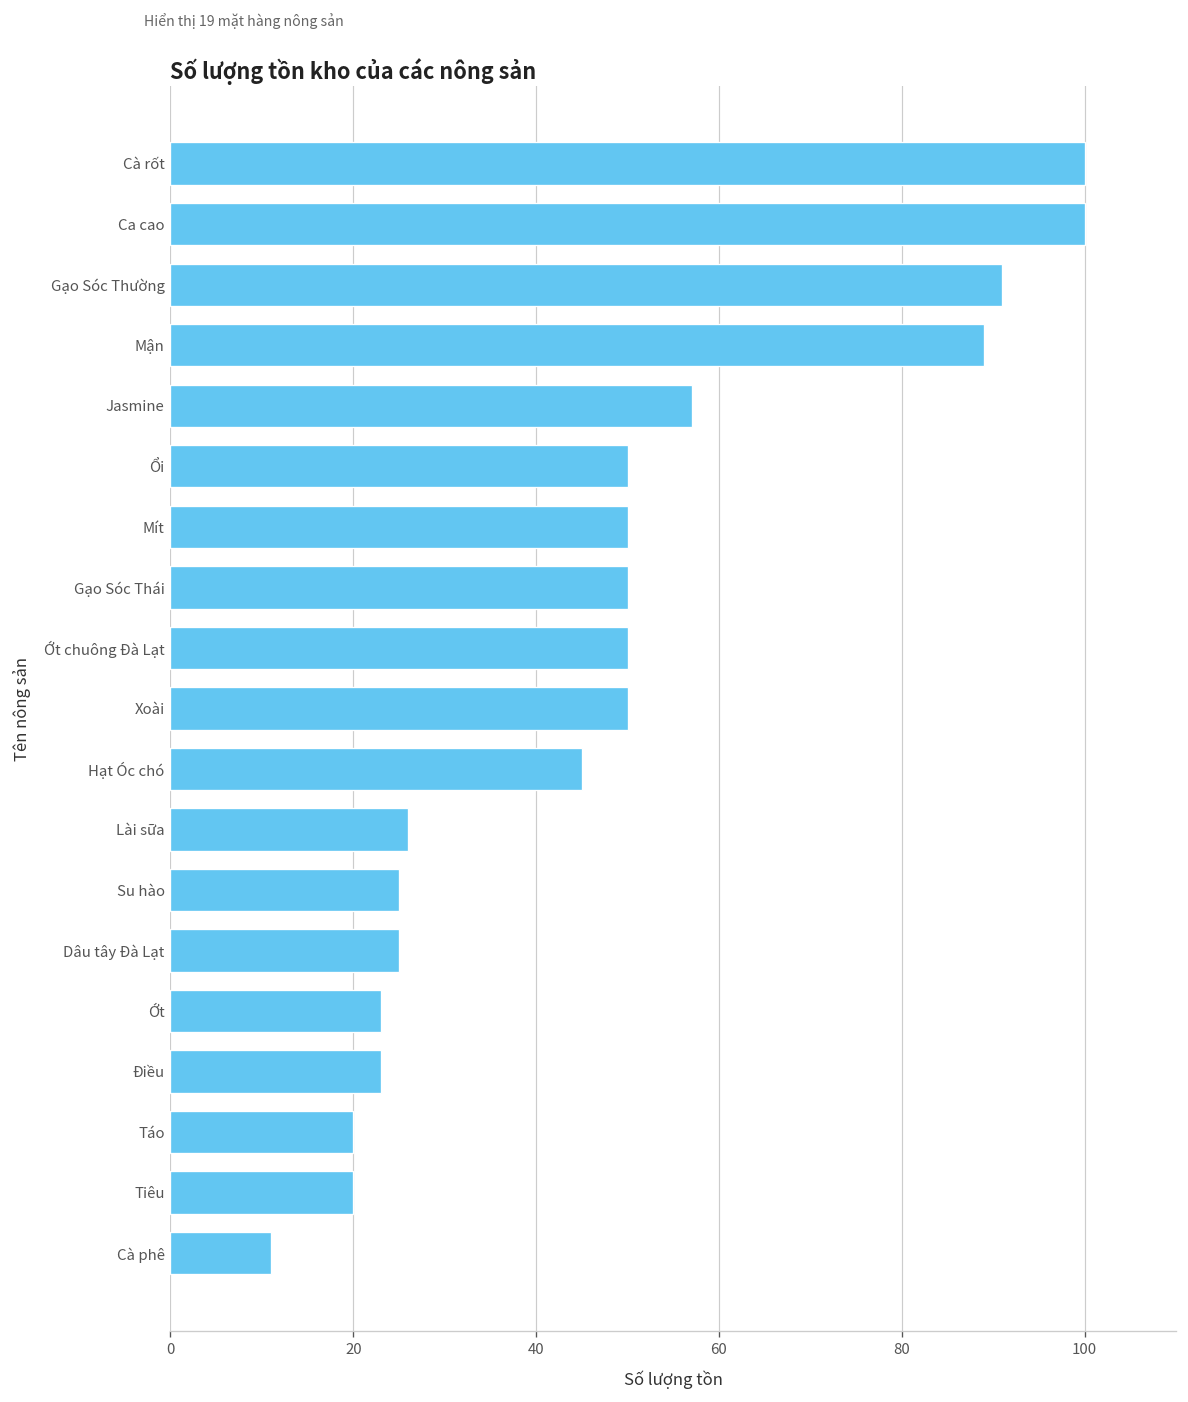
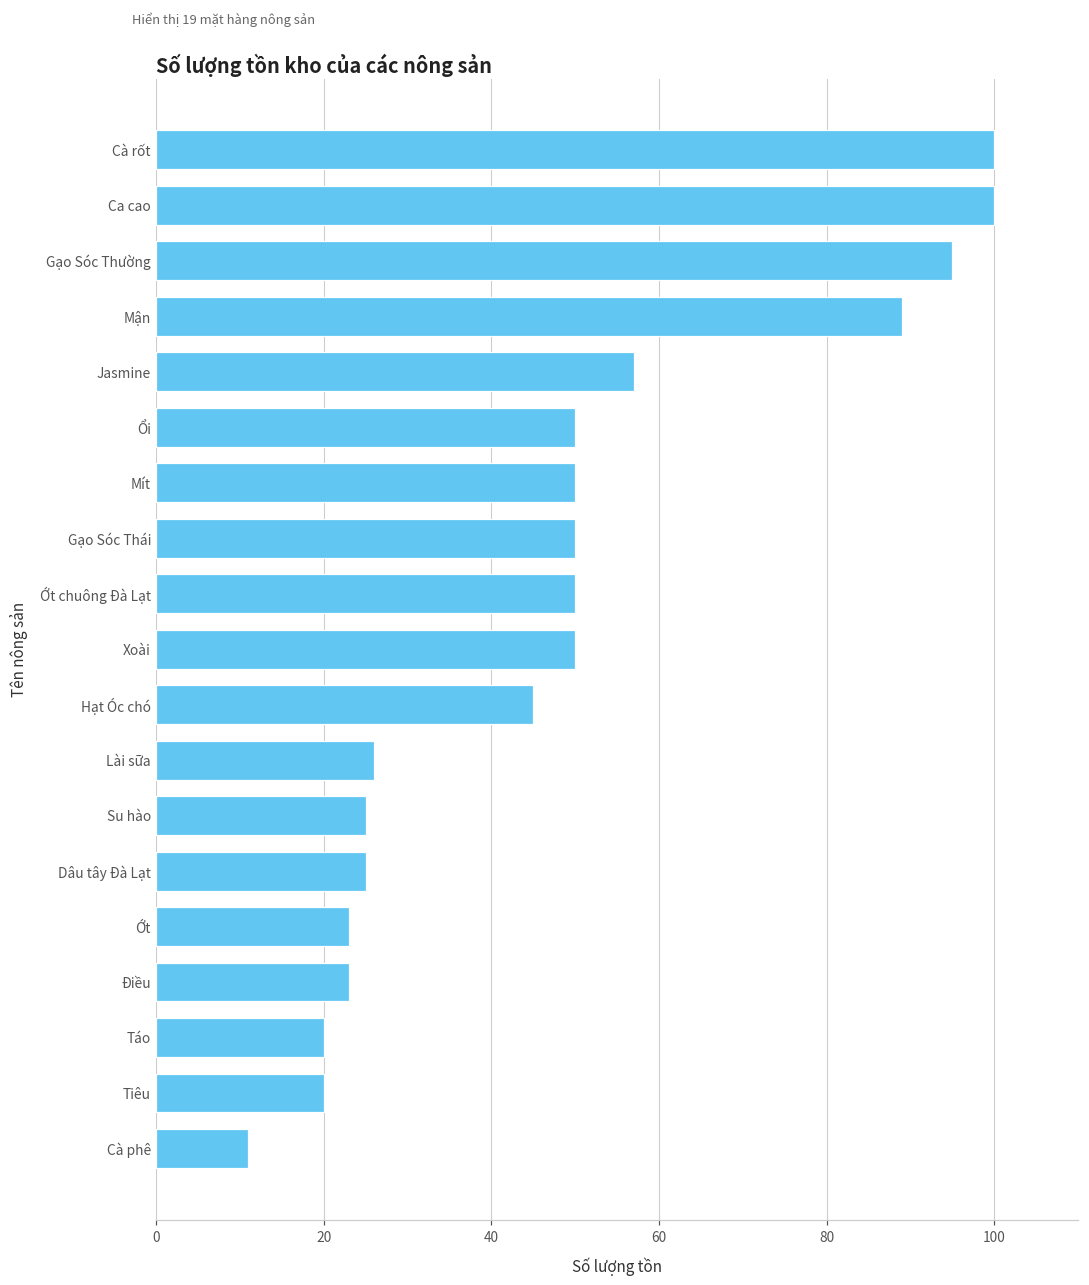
  {
    "Cà rốt": 100,
    "Ca cao": 100,
-   "Gạo Sóc Thường": 91,
+   "Gạo Sóc Thường": 95,
    "Mận": 89,
    "Jasmine": 57,
    "Ổi": 50,
    "Mít": 50,
    "Gạo Sóc Thái": 50,
    "Ớt chuông Đà Lạt": 50,
    "Xoài": 50,
    "Hạt Óc chó": 45,
    "Lài sữa": 26,
    "Su hào": 25,
    "Dâu tây Đà Lạt": 25,
    "Ớt": 23,
    "Điều": 23,
    "Táo": 20,
    "Tiêu": 20,
    "Cà phê": 11
  }
